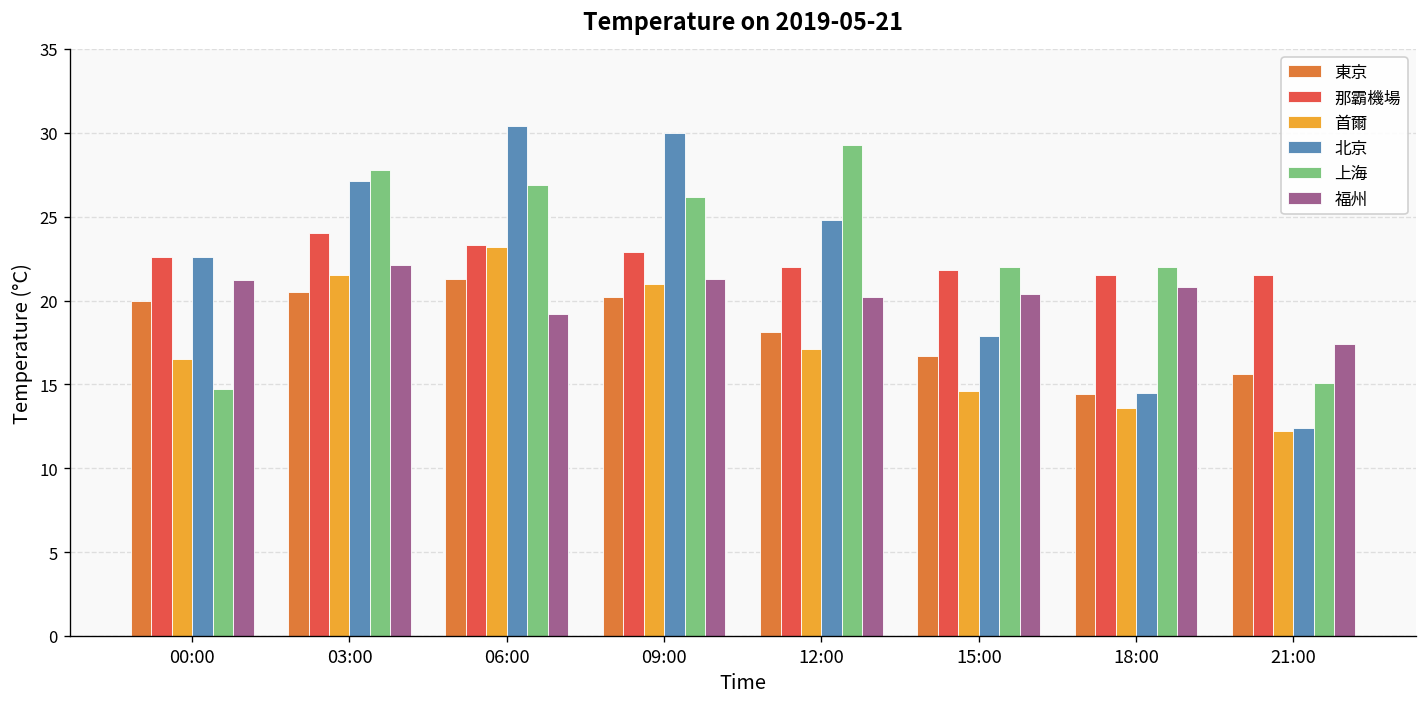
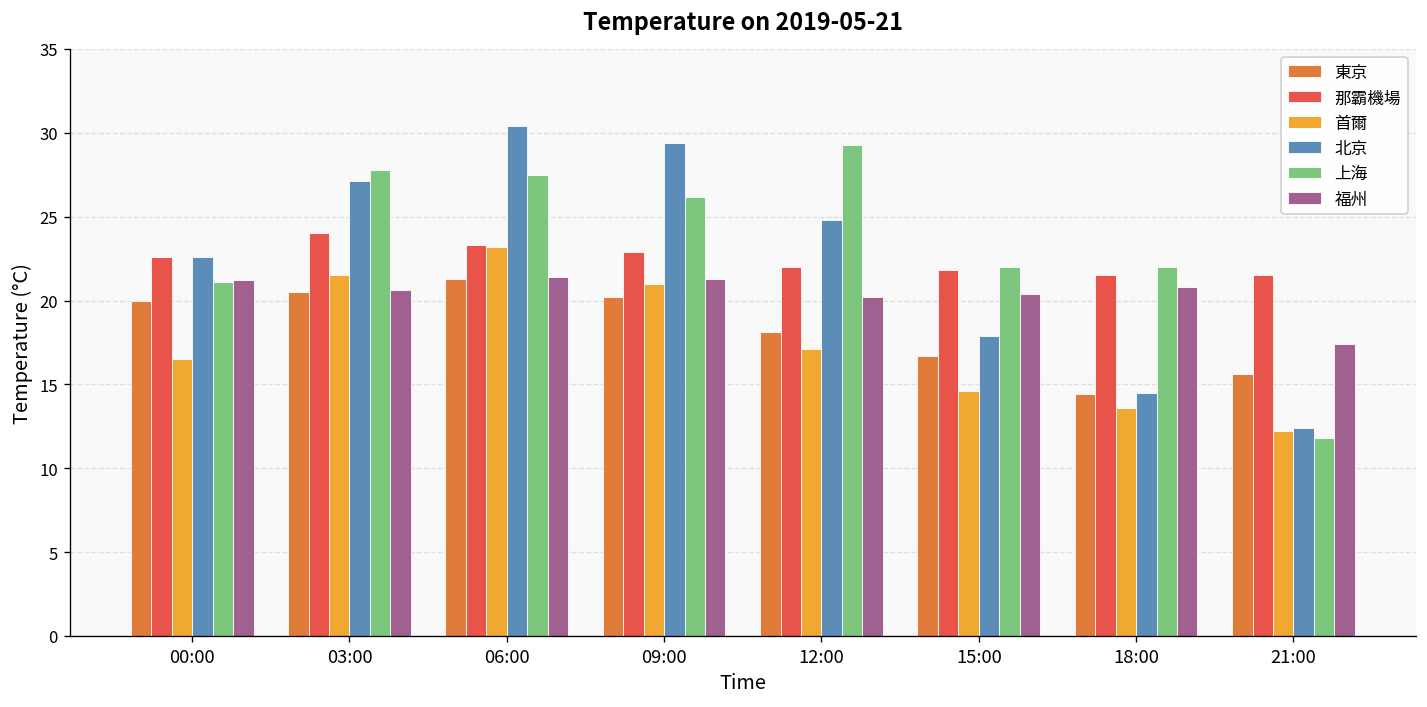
  {
    "北京": {
      "00:00": 22.6,
      "03:00": 27.1,
      "06:00": 30.4,
-     "09:00": 30.0,
+     "09:00": 29.4,
      "12:00": 24.8,
      "15:00": 17.9,
      "18:00": 14.5,
      "21:00": 12.4
    },
    "上海": {
-     "00:00": 14.7,
+     "00:00": 21.1,
      "03:00": 27.8,
-     "06:00": 26.9,
+     "06:00": 27.5,
      "09:00": 26.2,
      "12:00": 29.3,
      "15:00": 22.0,
      "18:00": 22.0,
-     "21:00": 15.1
+     "21:00": 11.8
    },
    "福州": {
      "00:00": 21.2,
-     "03:00": 22.1,
-     "06:00": 19.2,
+     "03:00": 20.6,
+     "06:00": 21.4,
      "09:00": 21.3,
      "12:00": 20.2,
      "15:00": 20.4,
      "18:00": 20.8,
      "21:00": 17.4
    }
  }
